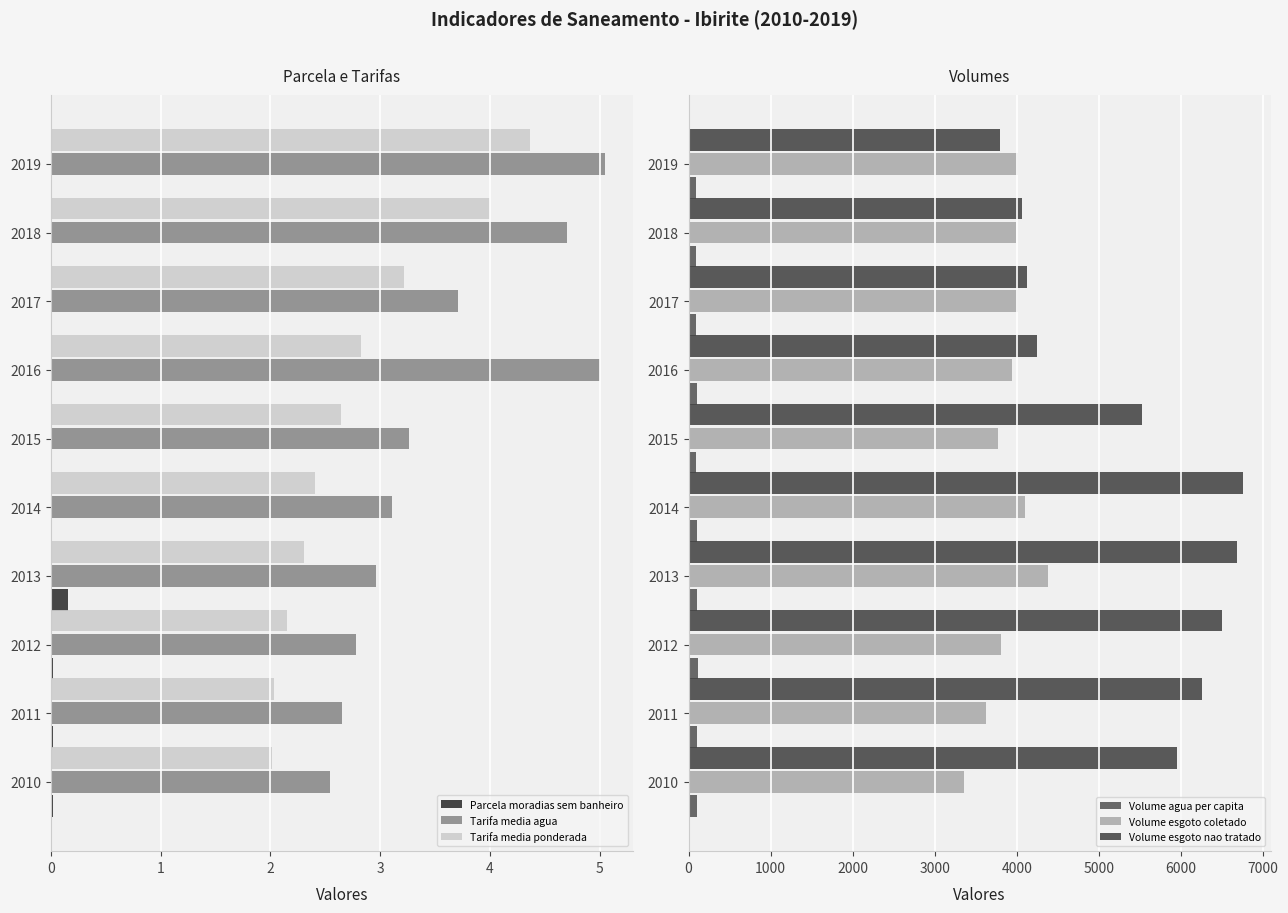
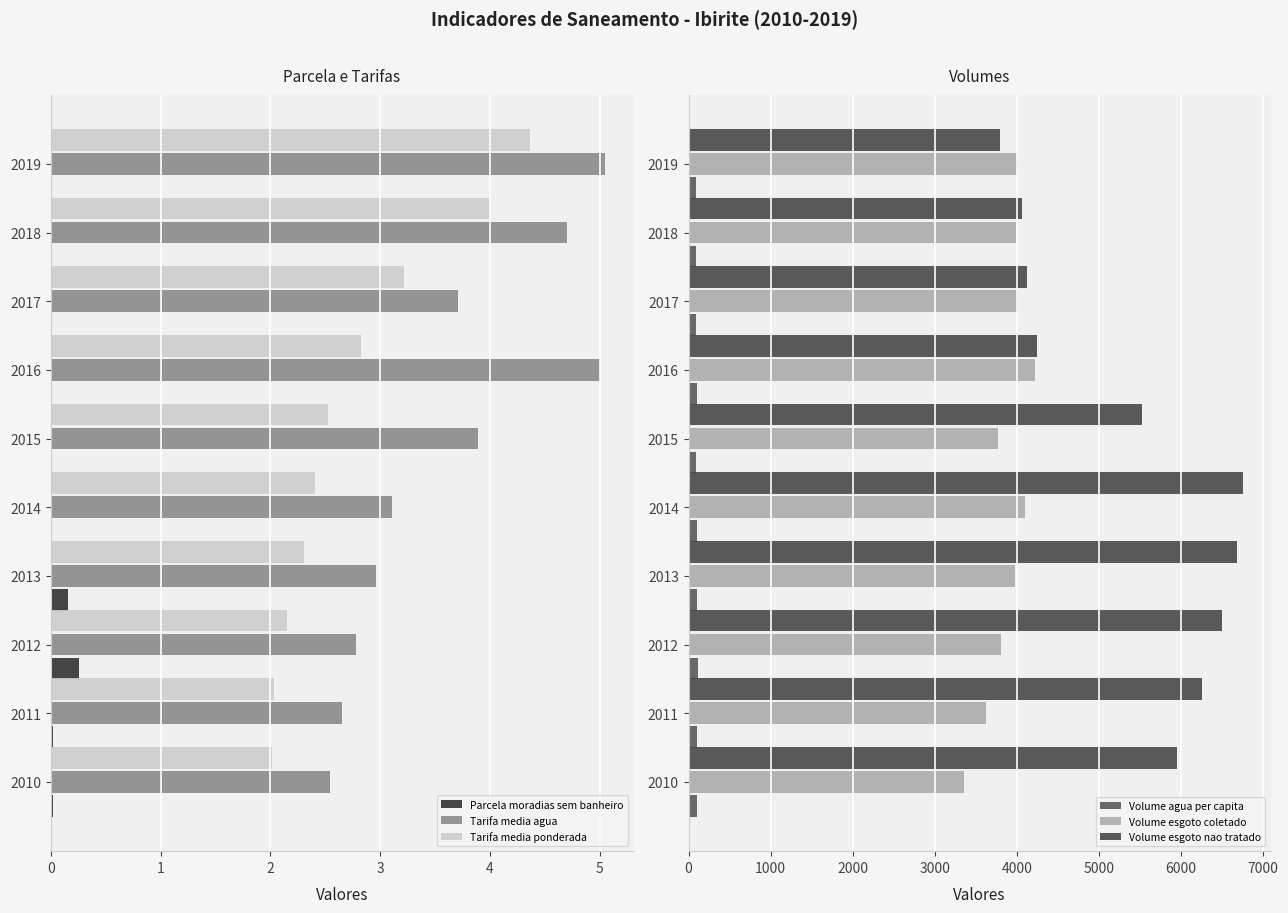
  {
    "Parcela e Tarifas": {
      "Parcela moradias sem banheiro": {
        "2013": 0.16,
-       "2012": 0.02,
+       "2012": 0.26,
        "2011": 0.02,
        "2010": 0.03
      },
      "Tarifa media agua": {
        "2019": 5.05,
        "2018": 4.70,
        "2017": 3.71,
        "2016": 5.00,
-       "2015": 3.26,
+       "2015": 3.89,
        "2014": 3.11,
        "2013": 2.96,
        "2012": 2.78,
        "2011": 2.65,
        "2010": 2.54
      },
      "Tarifa media ponderada": {
        "2019": 4.37,
        "2018": 4.00,
        "2017": 3.22,
        "2016": 2.83,
-       "2015": 2.64,
+       "2015": 2.53,
        "2014": 2.41,
        "2013": 2.31,
        "2012": 2.15,
        "2011": 2.03,
        "2010": 2.02
      }
    },
    "Volumes": {
      "Volume esgoto coletado": {
        "2019": 4000,
        "2018": 4000,
        "2017": 4000,
-       "2016": 3900,
+       "2016": 4200,
        "2015": 3800,
        "2014": 4100,
-       "2013": 4400,
+       "2013": 4000,
        "2012": 3800,
        "2011": 3600,
        "2010": 3400
      }
    }
  }
